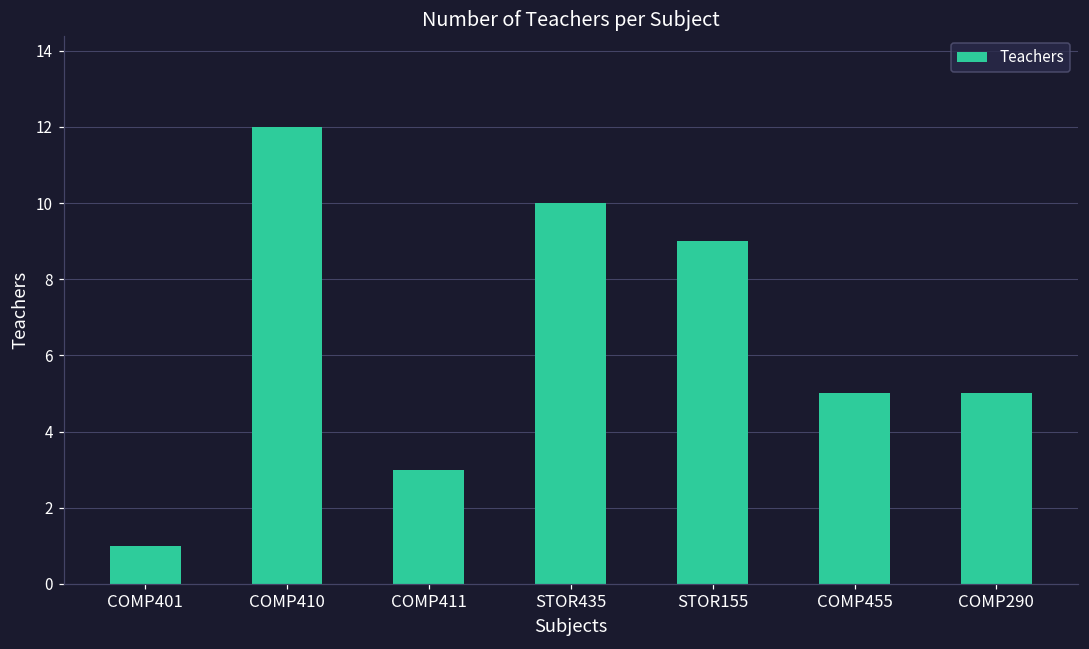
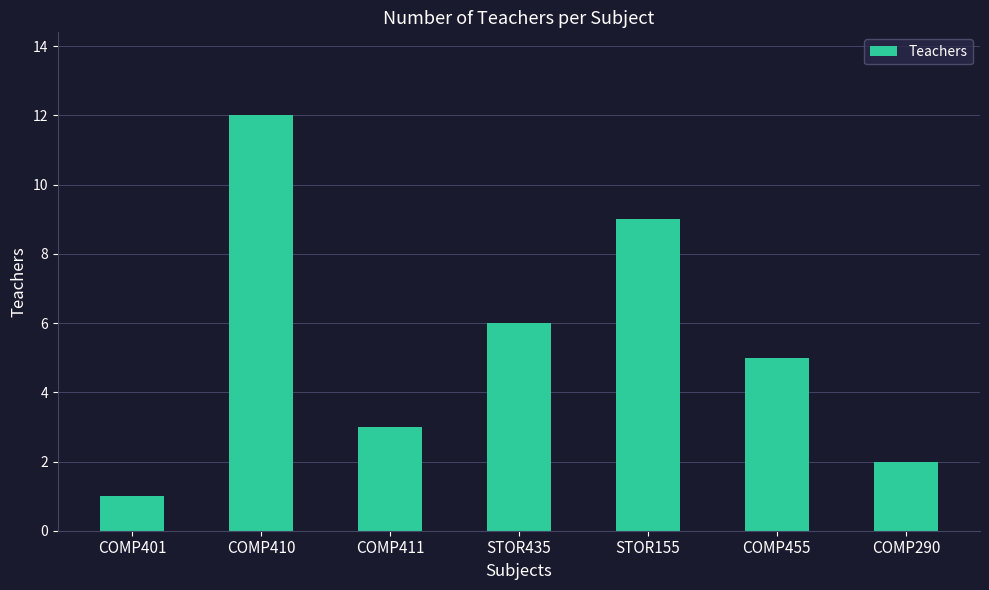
  {
    "COMP401": 1,
    "COMP410": 12,
    "COMP411": 3,
-   "STOR435": 10,
+   "STOR435": 6,
    "STOR155": 9,
    "COMP455": 5,
-   "COMP290": 5
+   "COMP290": 2
  }
